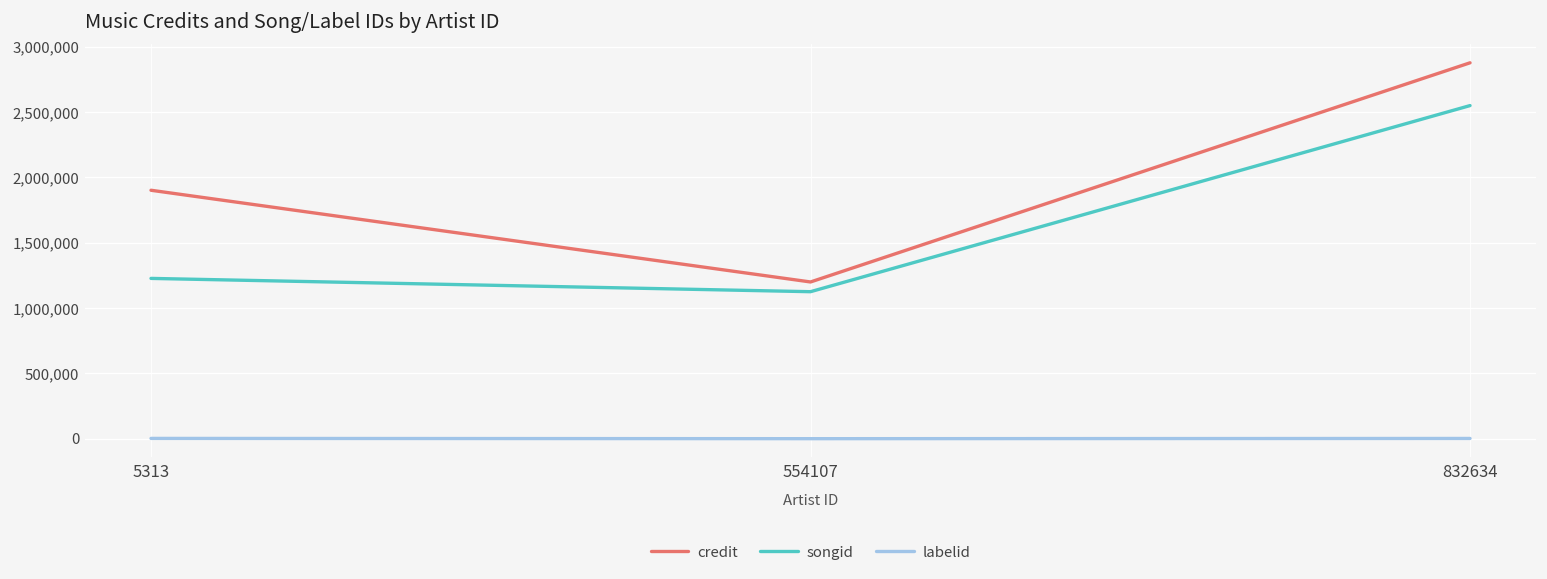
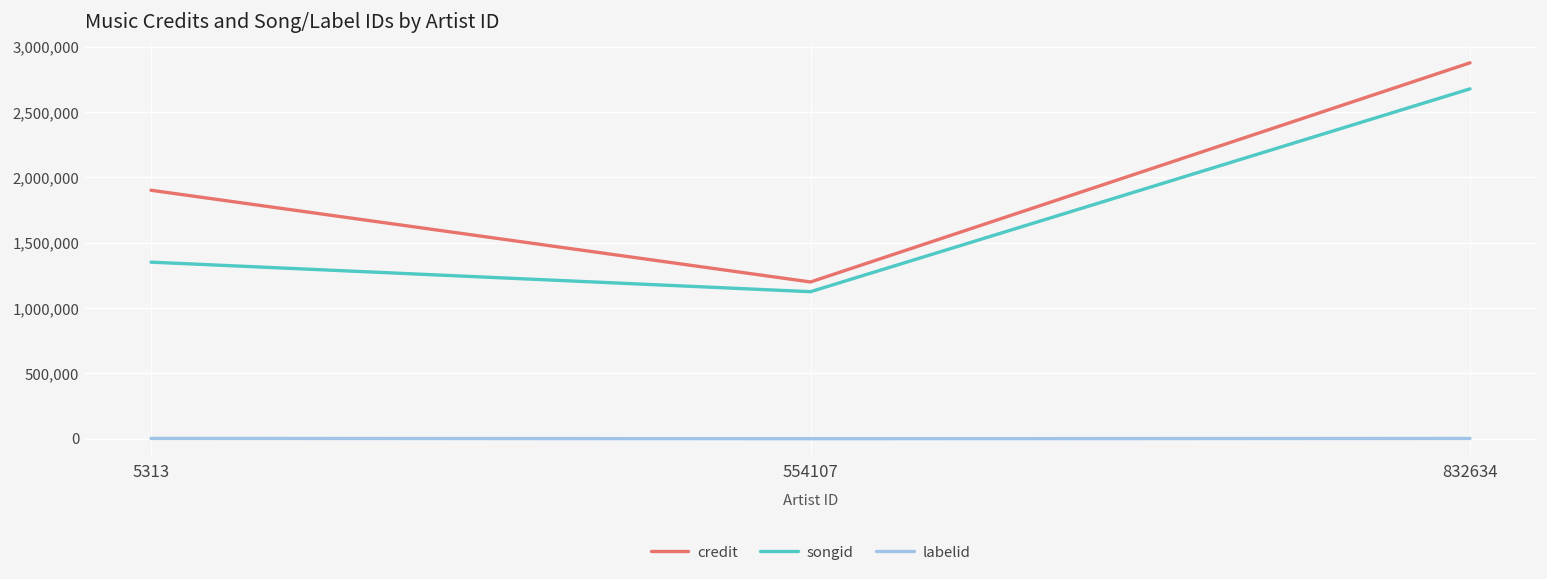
  {
    "credit": {
      "5313": "1,900,000",
      "554107": "1,200,000",
      "832634": "2,880,000"
    },
    "songid": {
-     "5313": "1,230,000",
+     "5313": "1,350,000",
      "554107": "1,130,000",
-     "832634": "2,550,000"
+     "832634": "2,680,000"
    },
    "labelid": {
      "5313": "0",
      "554107": "0",
      "832634": "0"
    }
  }
